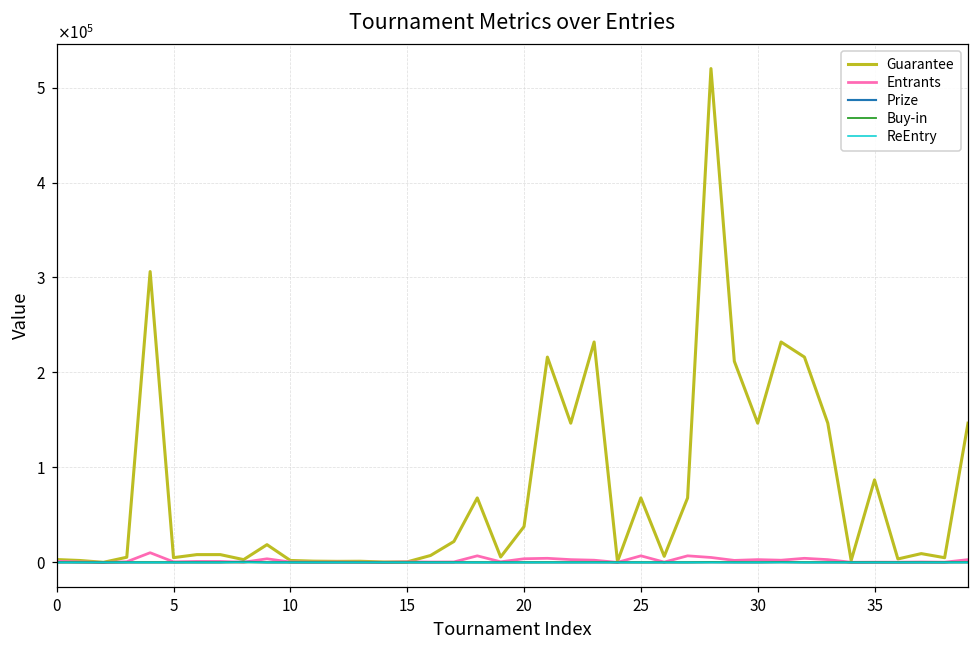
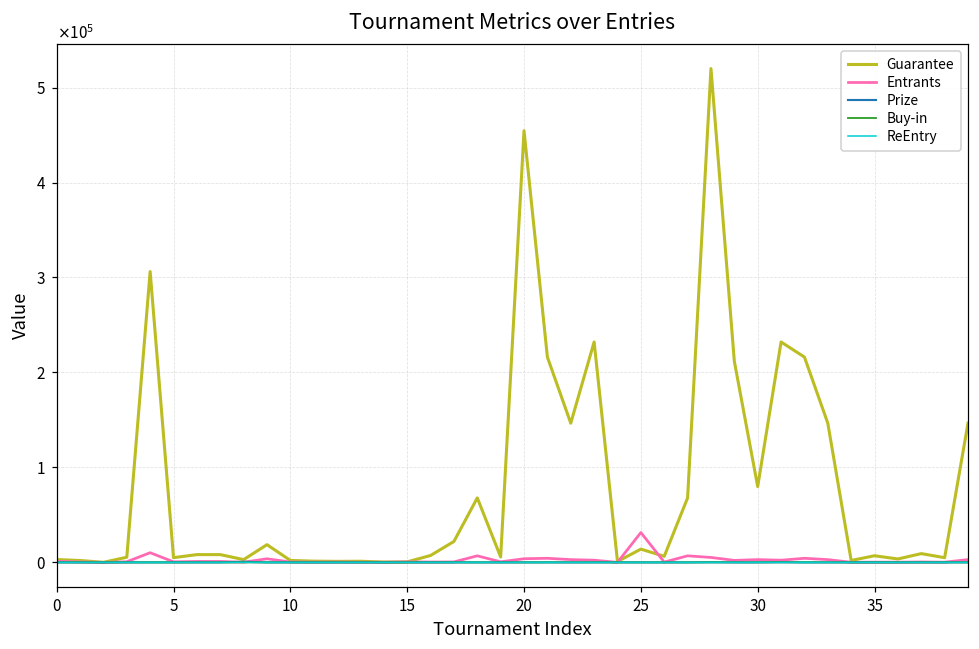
  {
    "Guarantee": {
      "5": 10000,
-     "20": 40000,
-     "25": 70000,
-     "30": 150000,
-     "35": 90000
+     "20": 450000,
+     "25": 10000,
+     "30": 80000,
+     "35": 10000
    },
    "Entrants": {
      "20": 0,
-     "25": 10000
+     "25": 30000
    },
    "ReEntry": {
      "20": 0,
      "25": 0,
      "30": 0
    }
  }
